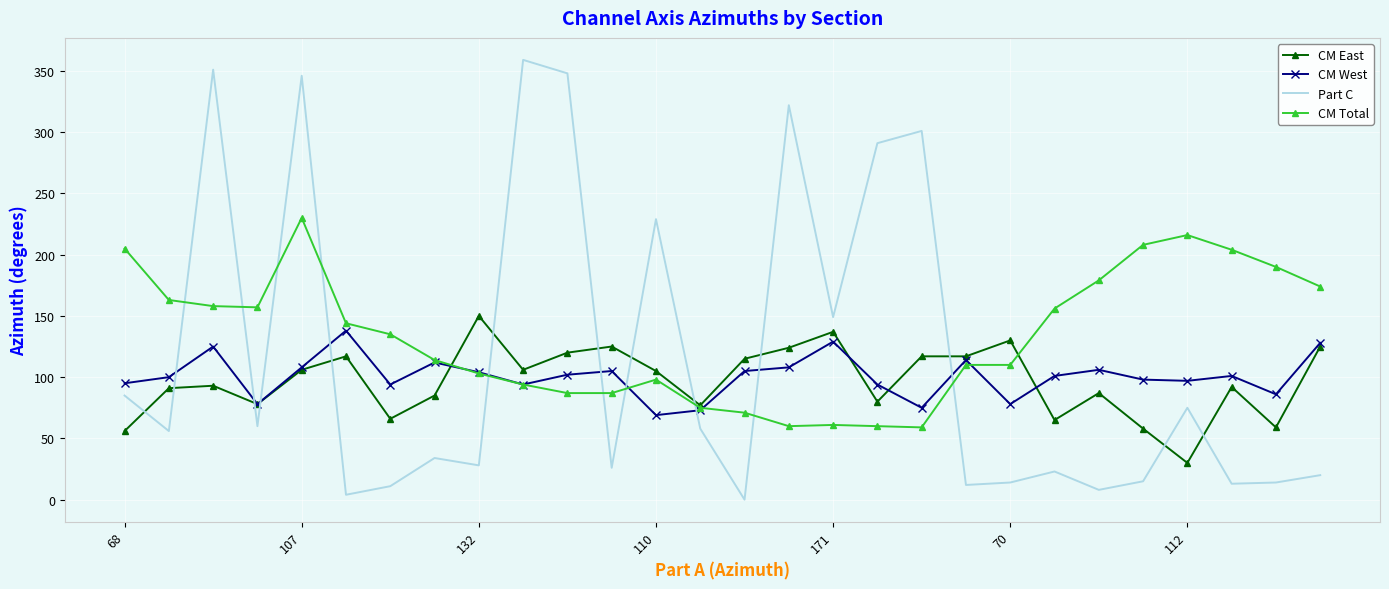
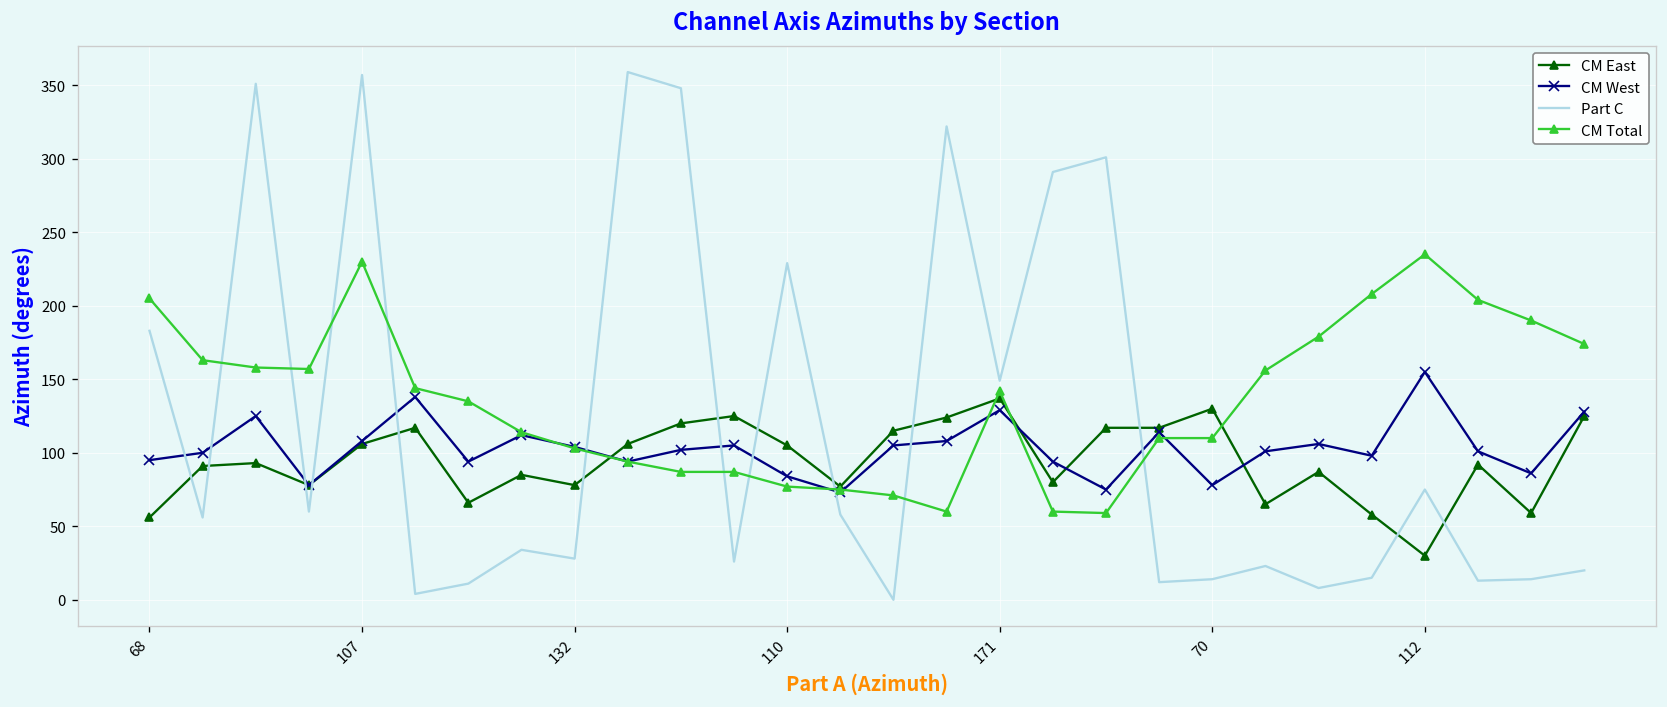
  {
    "CM East": {
      "68": 56,
-     "132": 150,
+     "132": 78,
      "110": 105,
      "171": 137,
      "70": 130,
      "112": 30
    },
    "CM West": {
      "68": 95,
-     "110": 69,
+     "110": 84,
      "171": 129,
      "70": 78,
-     "112": 97
+     "112": 155
    },
    "Part C": {
-     "68": 85,
-     "107": 346,
+     "68": 183,
+     "107": 357,
      "132": 28,
      "110": 229,
      "171": 149,
      "70": 14,
      "112": 75
    },
    "CM Total": {
      "68": 205,
      "107": 230,
-     "110": 98,
-     "171": 61,
+     "110": 77,
+     "171": 142,
      "70": 110,
-     "112": 216
+     "112": 235
    }
  }
